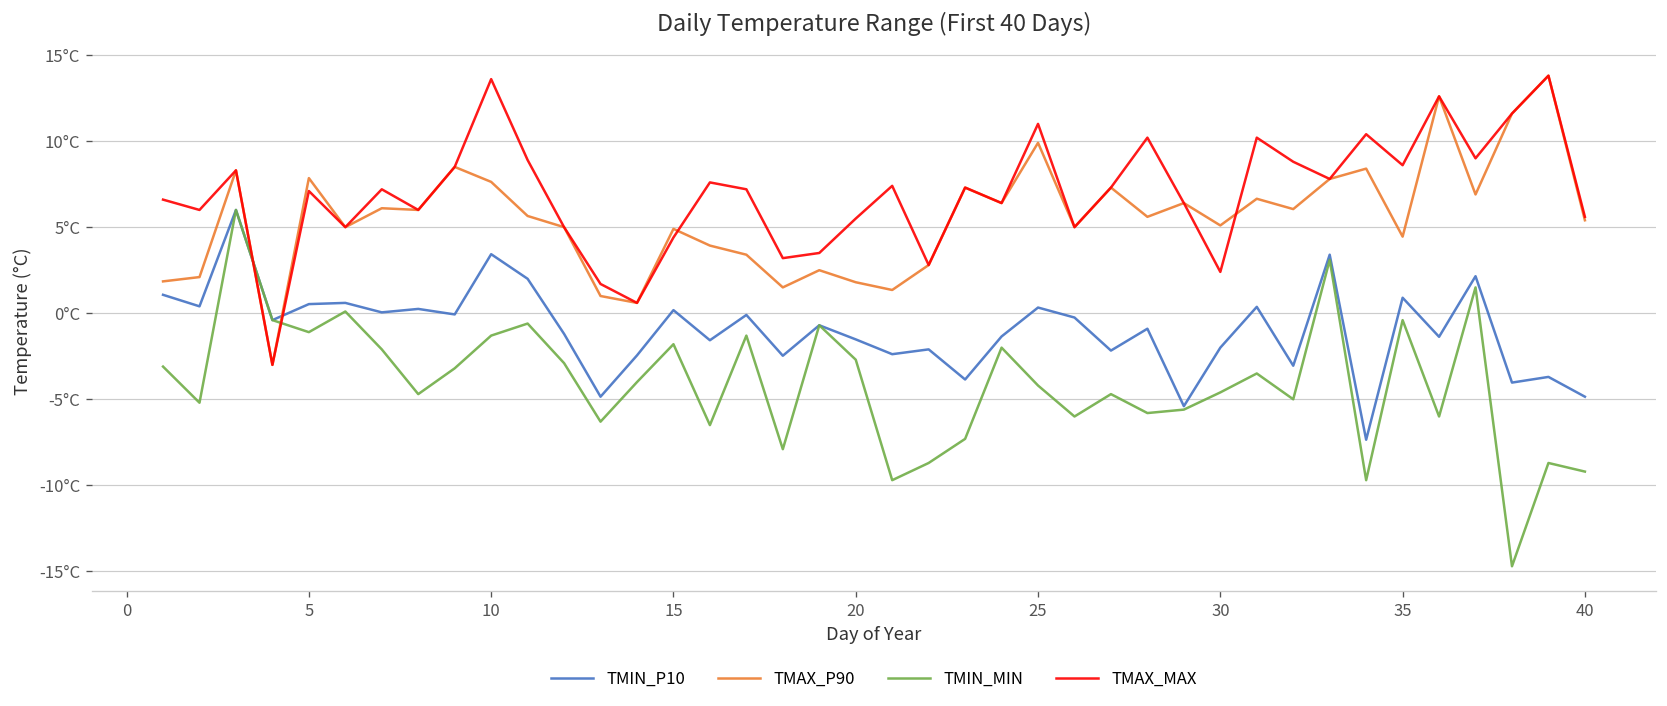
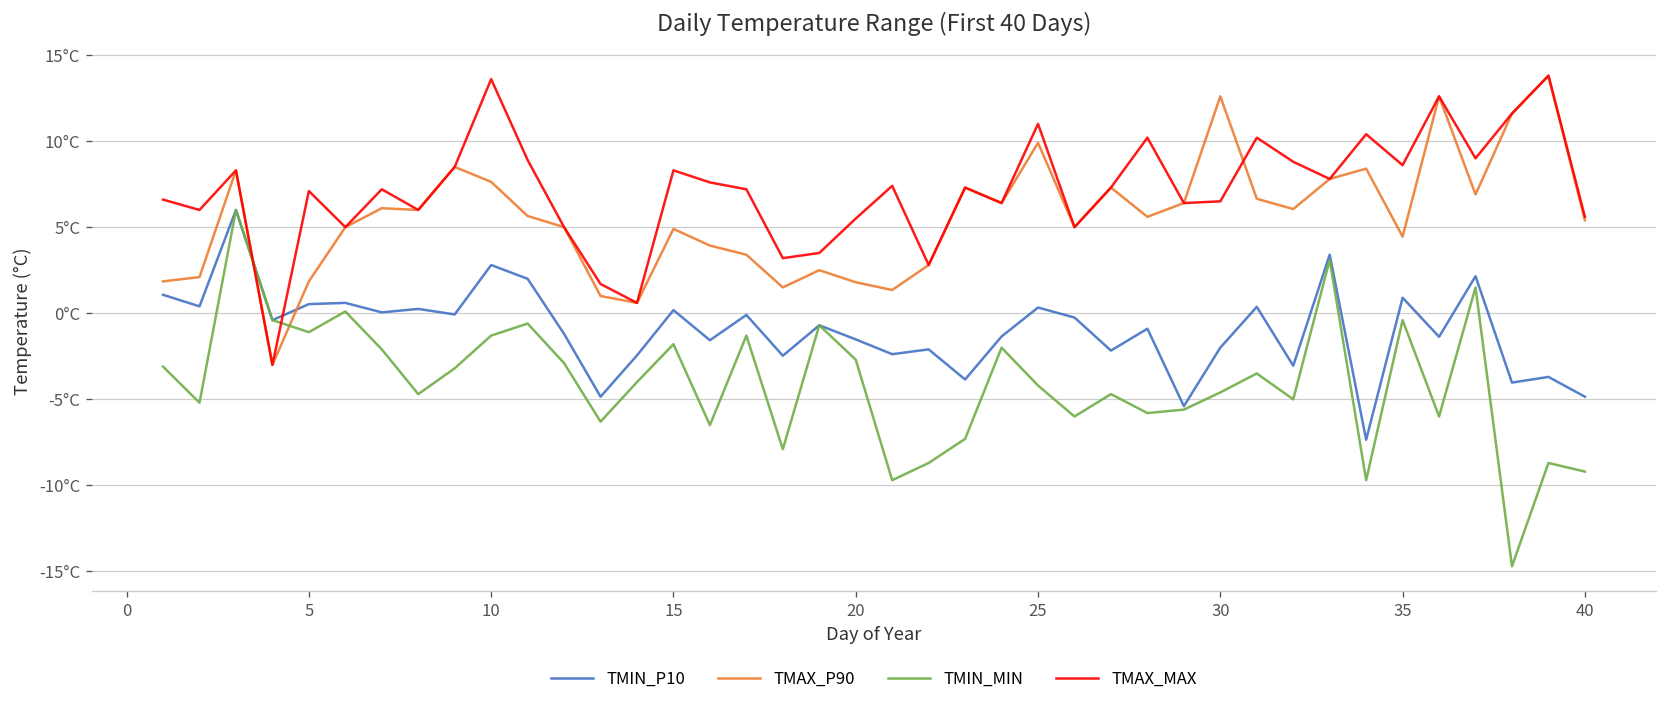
  {
    "TMIN_P10": {
      "5": "0.5°C",
-     "10": "3.4°C",
+     "10": "2.8°C",
      "15": "0.2°C",
      "20": "-1.5°C",
      "25": "0.3°C",
      "30": "-2.0°C",
      "35": "0.9°C",
      "40": "-4.9°C"
    },
    "TMAX_P90": {
-     "5": "7.9°C",
+     "5": "1.9°C",
      "10": "7.6°C",
      "15": "4.9°C",
      "20": "1.8°C",
      "25": "9.9°C",
-     "30": "5.1°C",
+     "30": "12.6°C",
      "35": "4.5°C",
      "40": "5.4°C"
    },
    "TMIN_MIN": {
      "5": "-1.1°C",
      "10": "-1.3°C",
      "15": "-1.8°C",
      "20": "-2.7°C",
      "25": "-4.2°C",
      "30": "-4.6°C",
      "35": "-0.4°C",
      "40": "-9.2°C"
    },
    "TMAX_MAX": {
      "5": "7.1°C",
      "10": "13.6°C",
-     "15": "4.4°C",
+     "15": "8.3°C",
      "20": "5.5°C",
      "25": "11.0°C",
-     "30": "2.4°C",
+     "30": "6.5°C",
      "35": "8.6°C",
      "40": "5.6°C"
    }
  }
